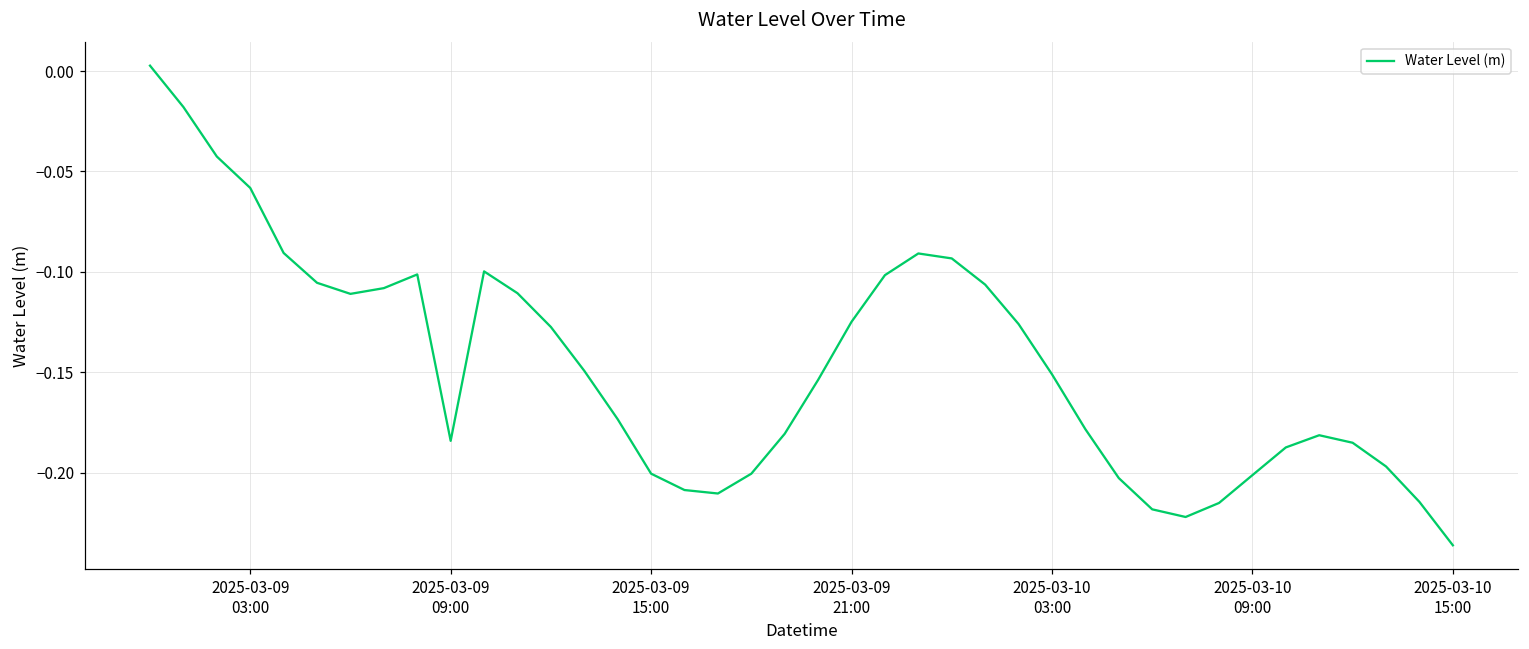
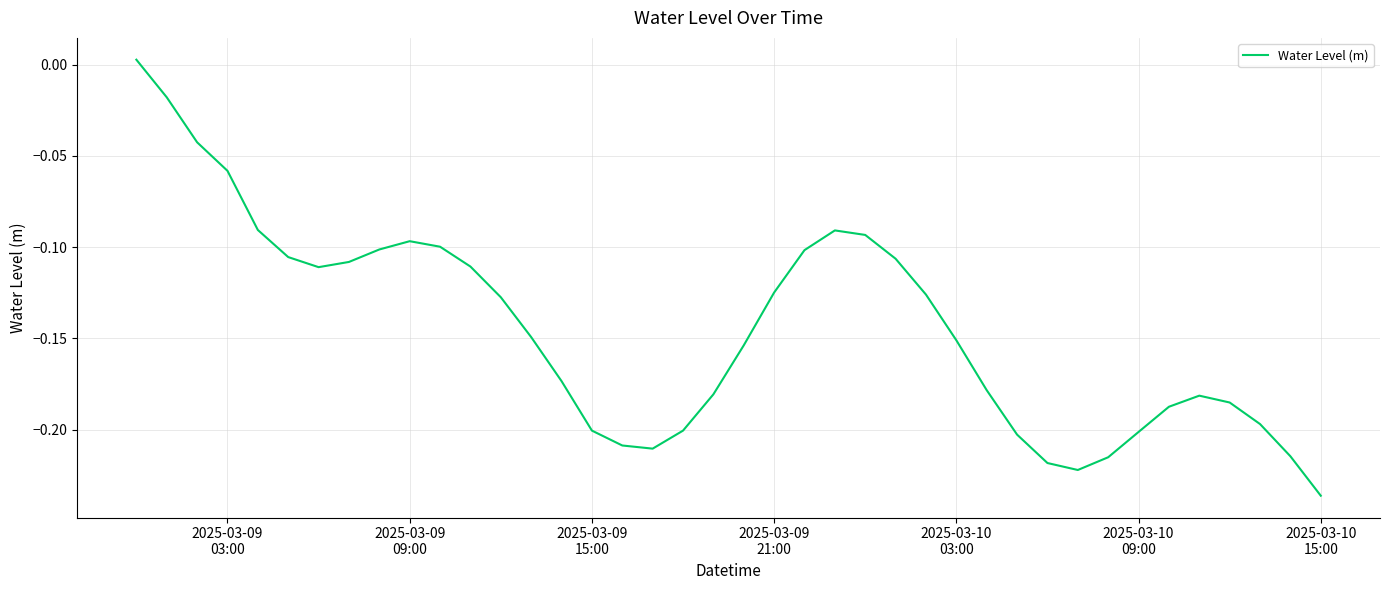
  {
    "2025-03-09 03:00": -0.058,
-   "2025-03-09 09:00": -0.184,
+   "2025-03-09 09:00": -0.097,
    "2025-03-09 15:00": -0.201,
    "2025-03-09 21:00": -0.125,
    "2025-03-10 03:00": -0.151,
    "2025-03-10 09:00": -0.201,
    "2025-03-10 15:00": -0.236
  }
